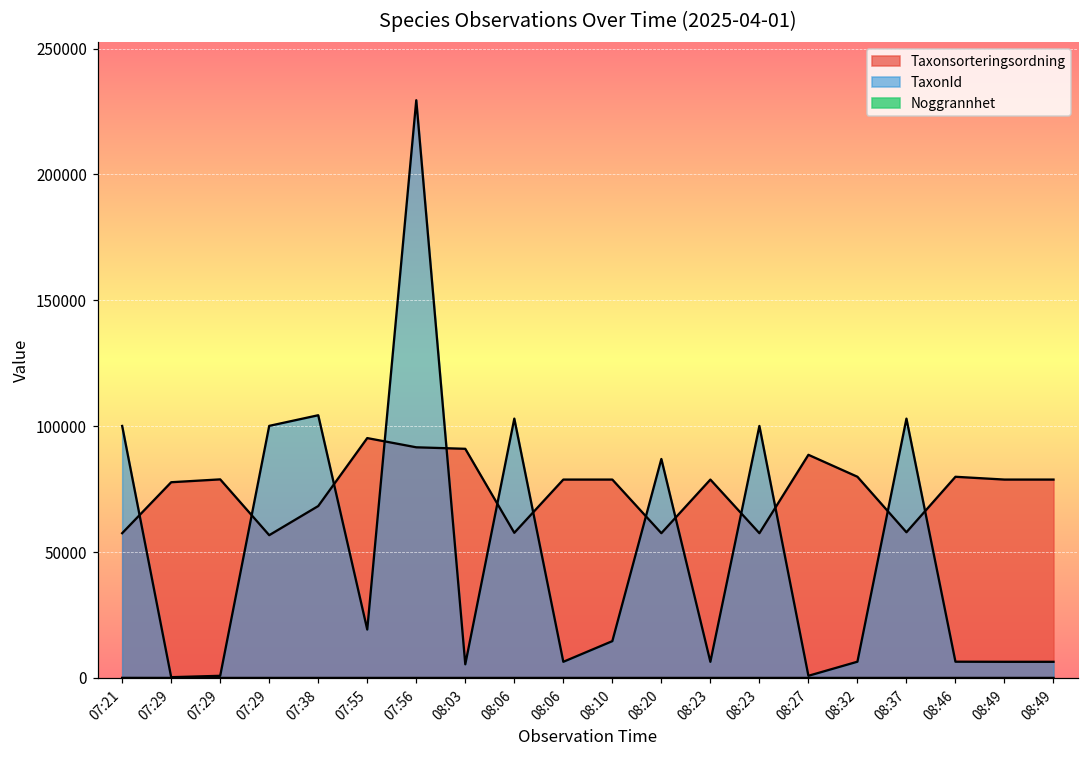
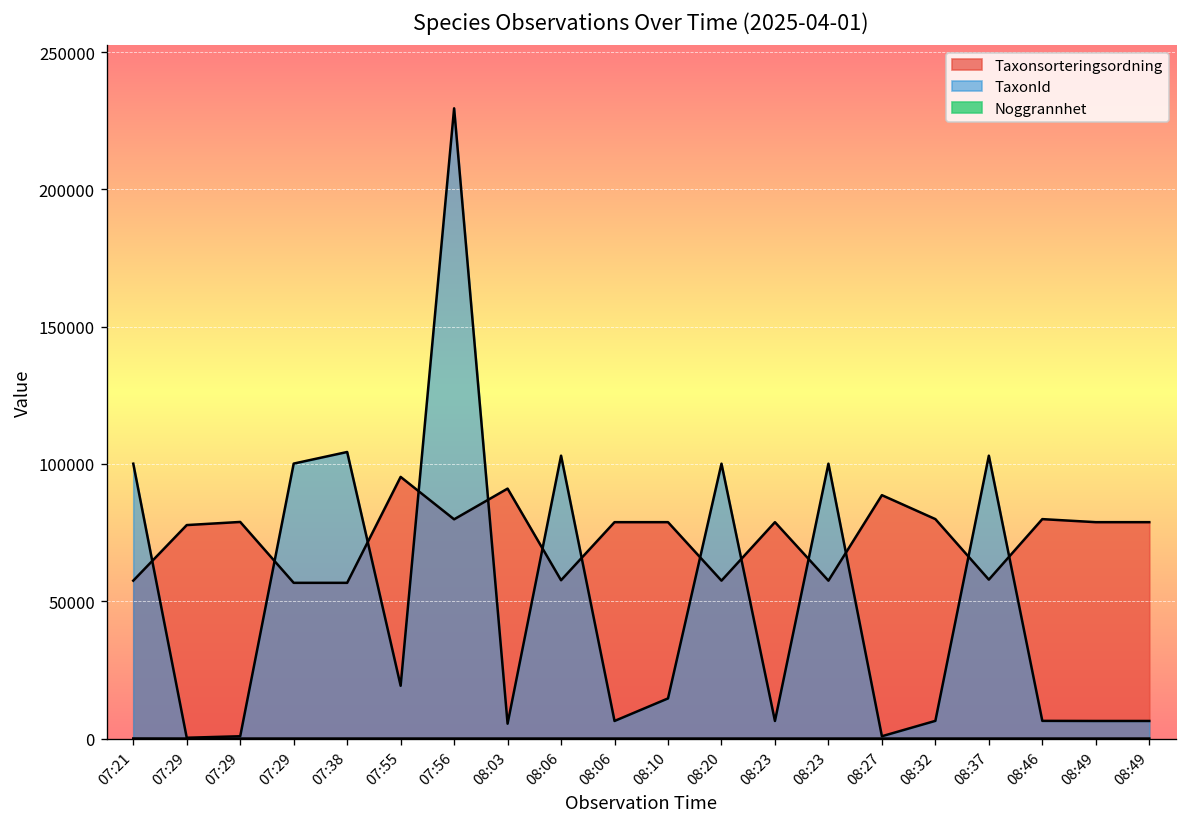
  {
    "Taxonsorteringsordning": {
      "07:21": 58000,
-     "07:38": 68000,
+     "07:38": 57000,
      "07:55": 95000,
-     "07:56": 92000,
+     "07:56": 80000,
      "08:03": 91000,
      "08:10": 79000,
      "08:20": 58000,
      "08:27": 89000,
      "08:32": 80000,
      "08:37": 58000,
      "08:46": 80000
    },
    "TaxonId": {
      "07:21": 100000,
      "07:38": 104000,
      "07:55": 19000,
      "07:56": 229000,
      "08:03": 5000,
      "08:10": 15000,
-     "08:20": 87000,
+     "08:20": 100000,
      "08:32": 6000,
      "08:37": 103000,
      "08:46": 6000
    },
    "Noggrannhet": {
      "07:21": 0,
      "07:38": 0,
      "07:55": 0,
      "07:56": 0,
      "08:03": 0,
      "08:10": 0,
      "08:20": 0,
      "08:32": 0,
      "08:37": 0,
      "08:46": 0
    }
  }
